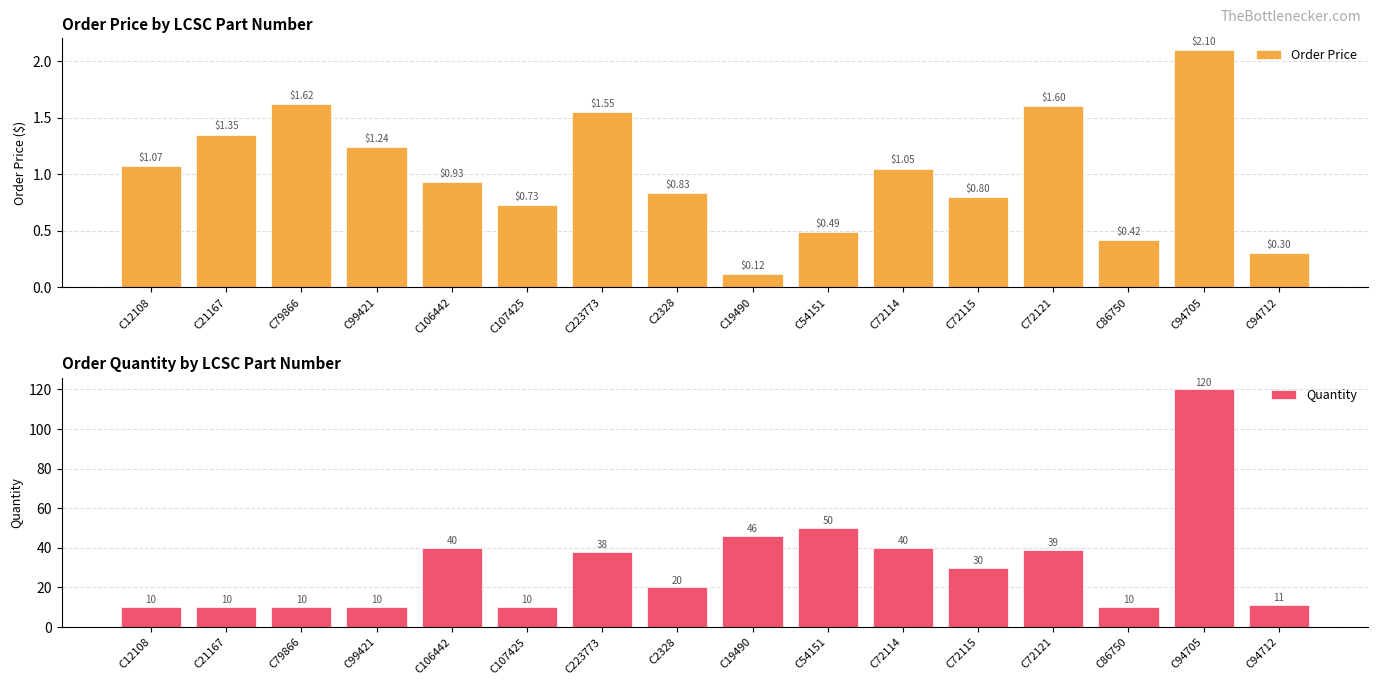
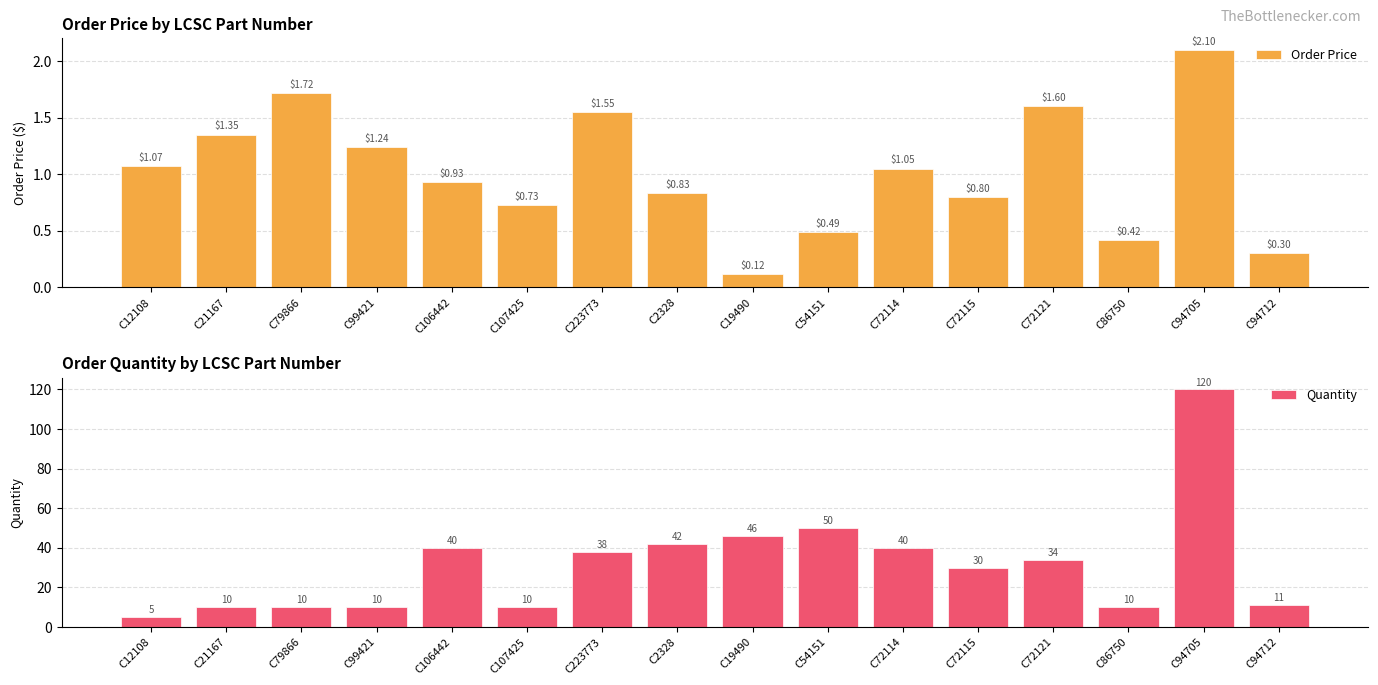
  {
    "Order Price by LCSC Part Number": {
      "C12108": "$1.07",
      "C21167": "$1.35",
-     "C79866": "$1.62",
+     "C79866": "$1.72",
      "C99421": "$1.24",
      "C106442": "$0.93",
      "C107425": "$0.73",
      "C223773": "$1.55",
      "C2328": "$0.83",
      "C19490": "$0.12",
      "C54151": "$0.49",
      "C72114": "$1.05",
      "C72115": "$0.80",
      "C72121": "$1.60",
      "C86750": "$0.42",
      "C94705": "$2.10",
      "C94712": "$0.30"
    },
    "Order Quantity by LCSC Part Number": {
-     "C12108": "10",
+     "C12108": "5",
      "C21167": "10",
      "C79866": "10",
      "C99421": "10",
      "C106442": "40",
      "C107425": "10",
      "C223773": "38",
-     "C2328": "20",
+     "C2328": "42",
      "C19490": "46",
      "C54151": "50",
      "C72114": "40",
      "C72115": "30",
-     "C72121": "39",
+     "C72121": "34",
      "C86750": "10",
      "C94705": "120",
      "C94712": "11"
    }
  }
